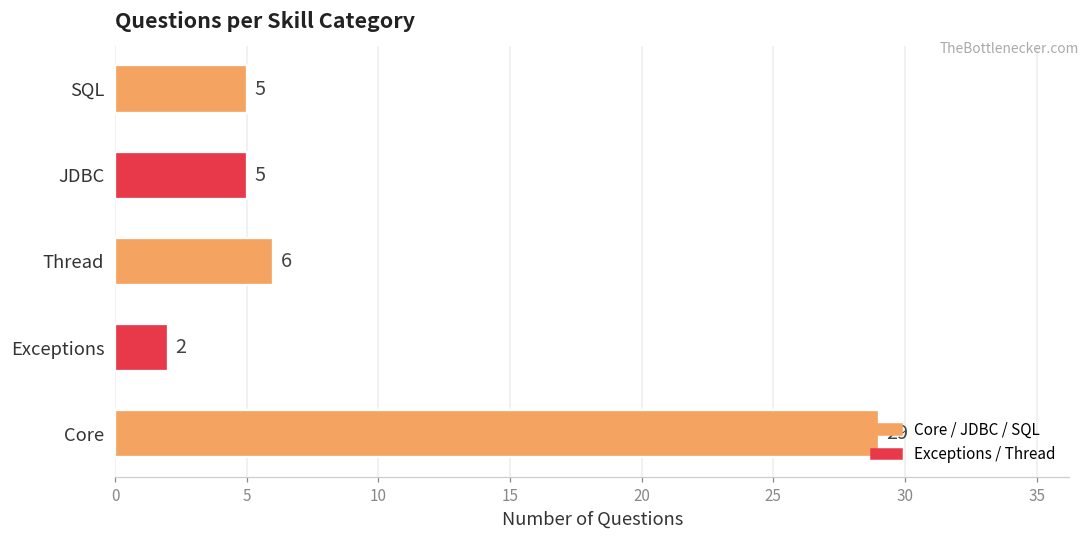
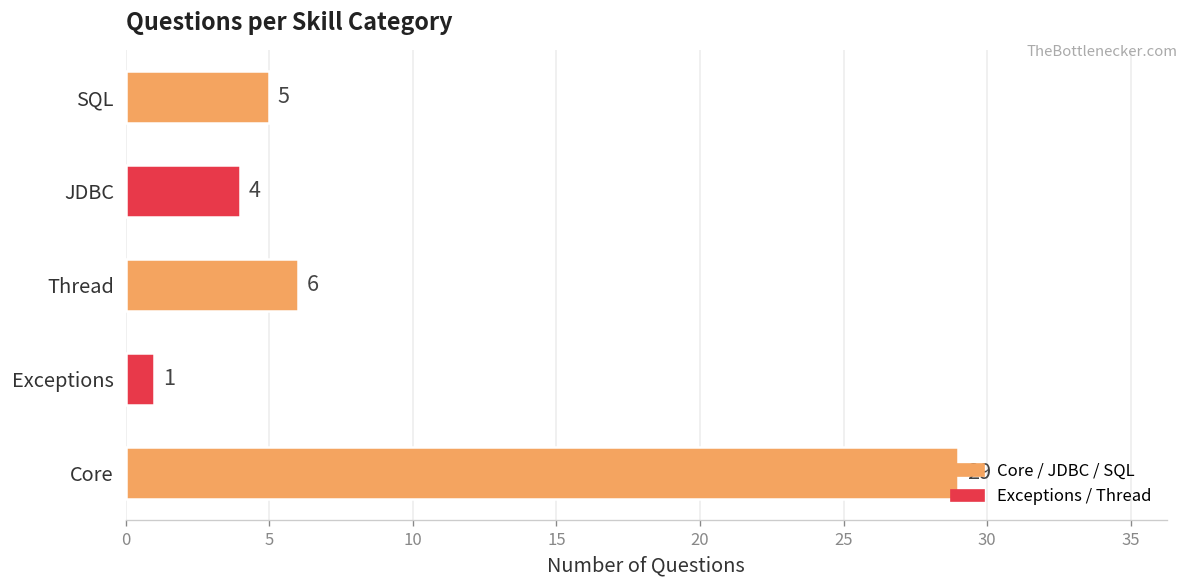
  {
    "SQL": 5,
-   "JDBC": 5,
+   "JDBC": 4,
    "Thread": 6,
-   "Exceptions": 2,
+   "Exceptions": 1,
    "Core": 29
  }
